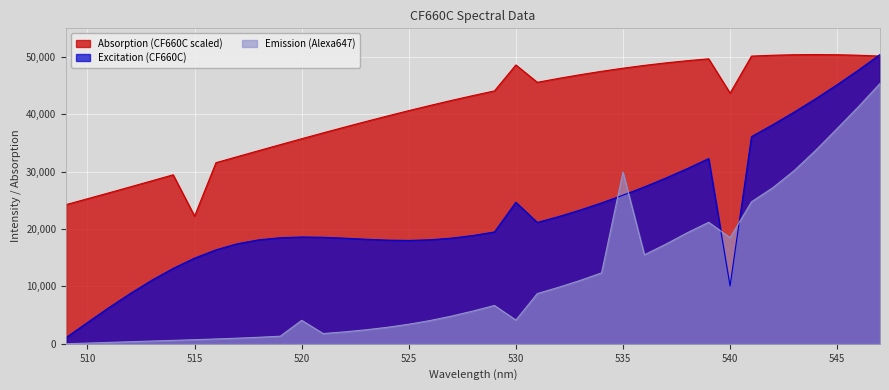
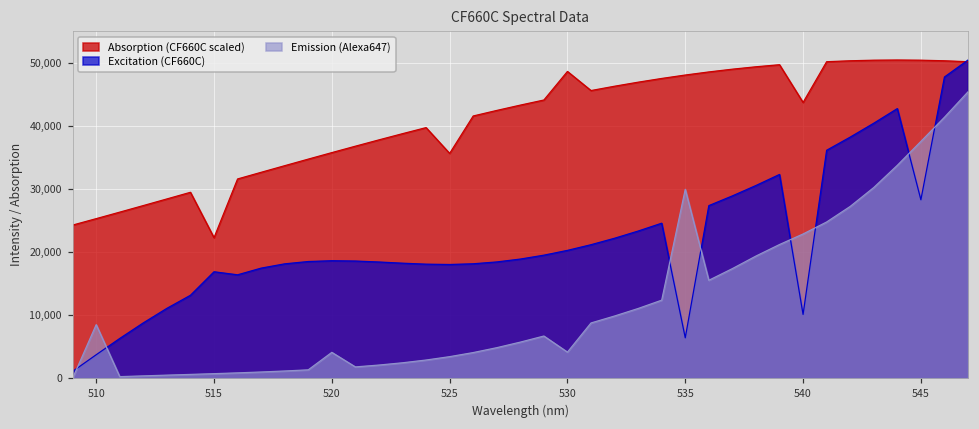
  {
    "Absorption (CF660C scaled)": {
      "510": "25,000",
      "515": "22,000",
      "520": "36,000",
-     "525": "41,000",
+     "525": "36,000",
      "530": "49,000",
      "535": "48,000",
      "540": "44,000",
      "545": "50,000"
    },
    "Excitation (CF660C)": {
      "510": "4,000",
-     "515": "15,000",
+     "515": "17,000",
      "520": "19,000",
      "525": "18,000",
-     "530": "25,000",
-     "535": "26,000",
+     "530": "20,000",
+     "535": "6,000",
      "540": "10,000",
-     "545": "45,000"
+     "545": "28,000"
    },
    "Emission (Alexa647)": {
-     "510": "0",
+     "510": "8,000",
      "515": "1,000",
      "520": "4,000",
      "525": "3,000",
      "530": "4,000",
      "535": "30,000",
-     "540": "19,000",
+     "540": "23,000",
      "545": "38,000"
    }
  }
